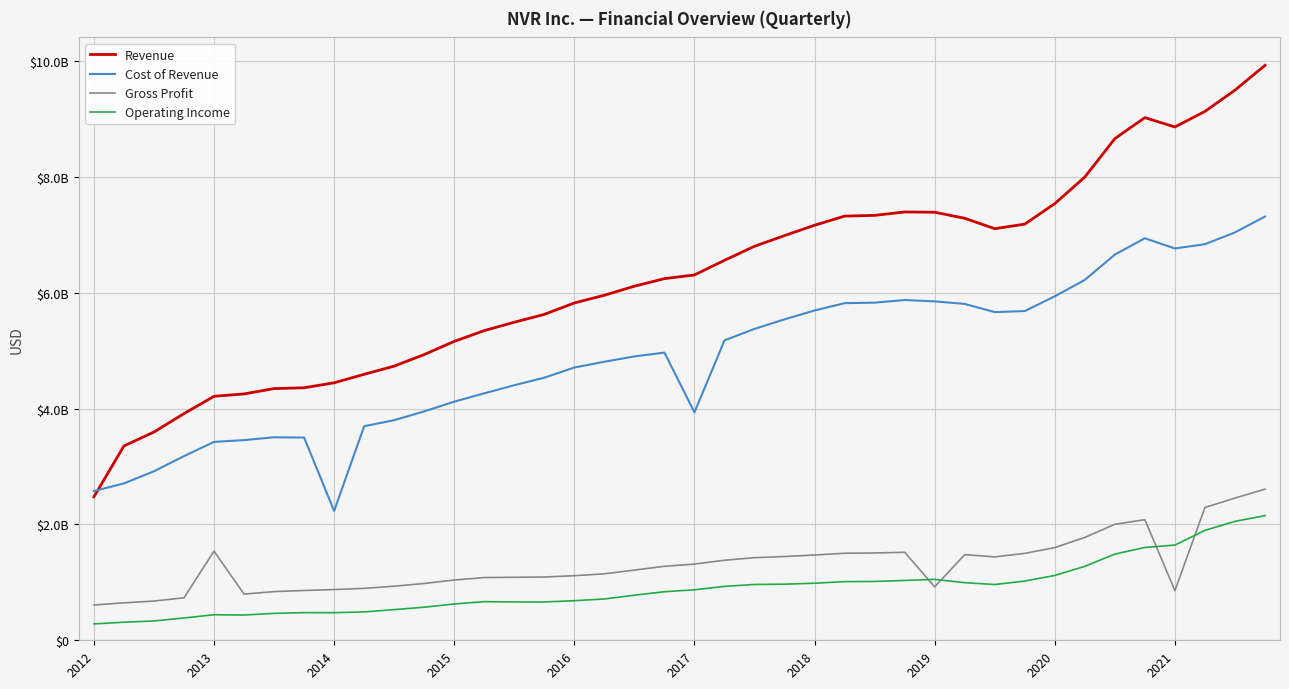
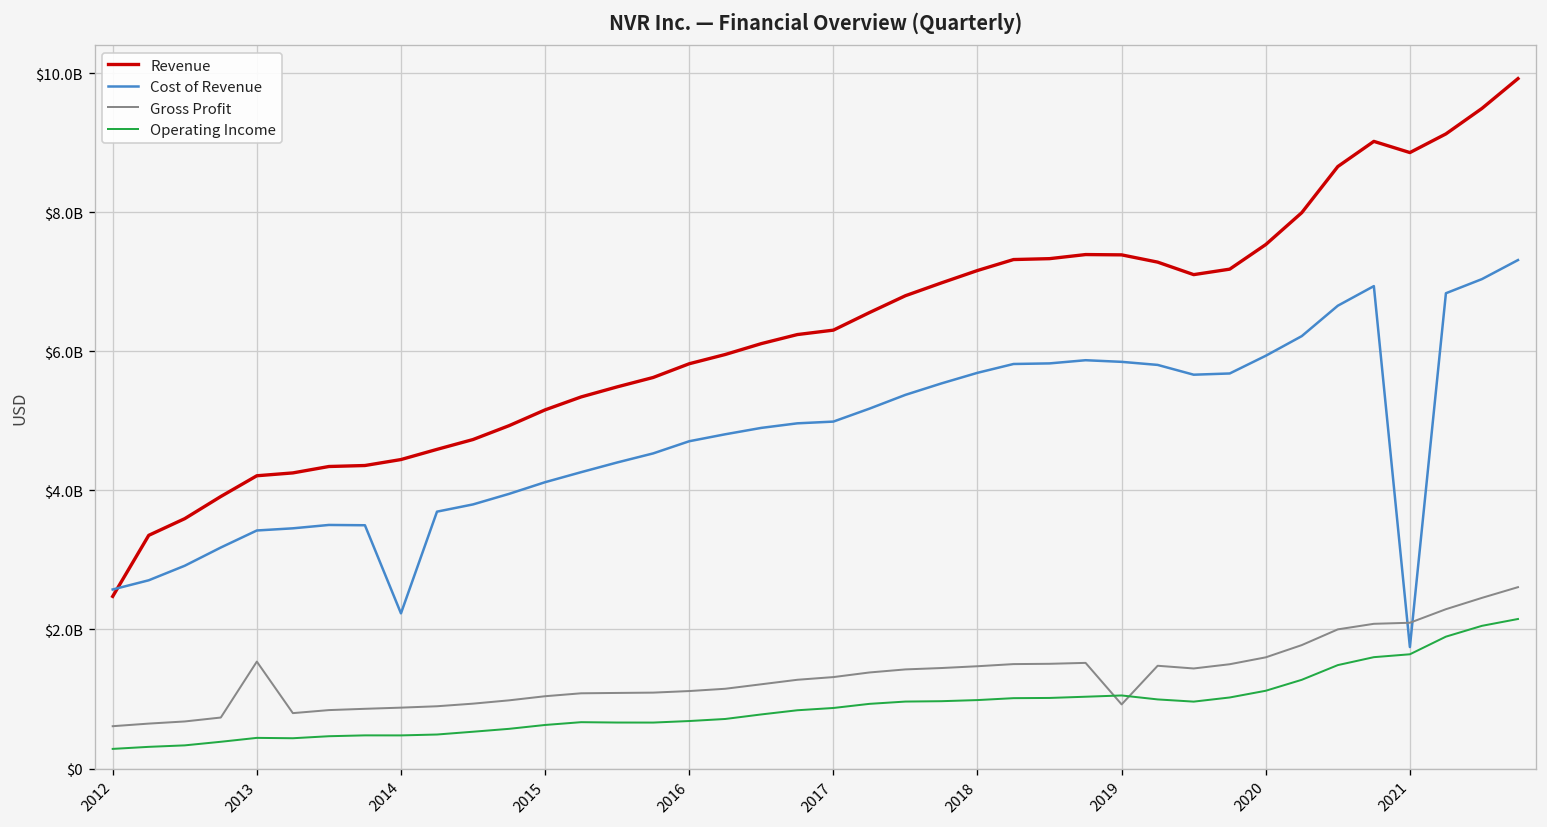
  {
    "Revenue": {
      "2012": "$2500000000",
      "2013": "$4200000000",
      "2014": "$4400000000",
      "2015": "$5200000000",
      "2016": "$5800000000",
      "2017": "$6300000000",
      "2018": "$7200000000",
      "2019": "$7400000000",
      "2020": "$7500000000",
      "2021": "$8900000000"
    },
    "Cost of Revenue": {
      "2012": "$2600000000",
      "2013": "$3400000000",
      "2014": "$2200000000",
      "2015": "$4100000000",
      "2016": "$4700000000",
-     "2017": "$3900000000",
+     "2017": "$5000000000",
      "2018": "$5700000000",
      "2019": "$5800000000",
      "2020": "$5900000000",
-     "2021": "$6800000000"
+     "2021": "$1700000000"
    },
    "Gross Profit": {
      "2012": "$600000000",
      "2013": "$1500000000",
      "2014": "$900000000",
      "2015": "$1000000000",
      "2016": "$1100000000",
      "2017": "$1300000000",
      "2018": "$1500000000",
      "2019": "$900000000",
      "2020": "$1600000000",
-     "2021": "$900000000"
+     "2021": "$2100000000"
    },
    "Operating Income": {
      "2012": "$300000000",
      "2013": "$400000000",
      "2014": "$500000000",
      "2015": "$600000000",
      "2016": "$700000000",
      "2017": "$900000000",
      "2018": "$1000000000",
      "2019": "$1100000000",
      "2020": "$1100000000",
      "2021": "$1600000000"
    }
  }
